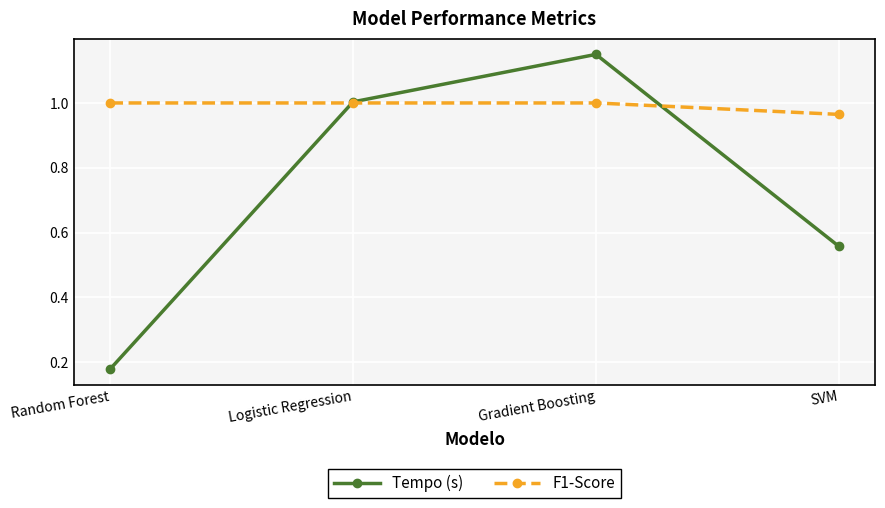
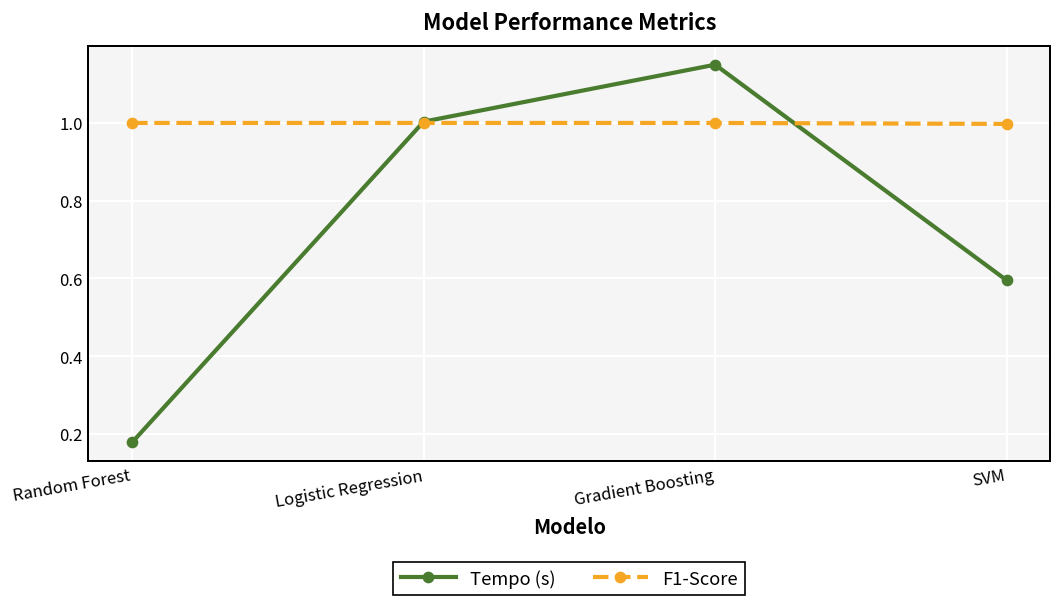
  {
    "Tempo (s)": {
      "Random Forest": 0.18,
      "Gradient Boosting": 1.15,
-     "SVM": 0.56
+     "SVM": 0.60
    },
    "F1-Score": {
      "Random Forest": 1.00,
      "Gradient Boosting": 1.00,
-     "SVM": 0.96
+     "SVM": 1.00
    }
  }
